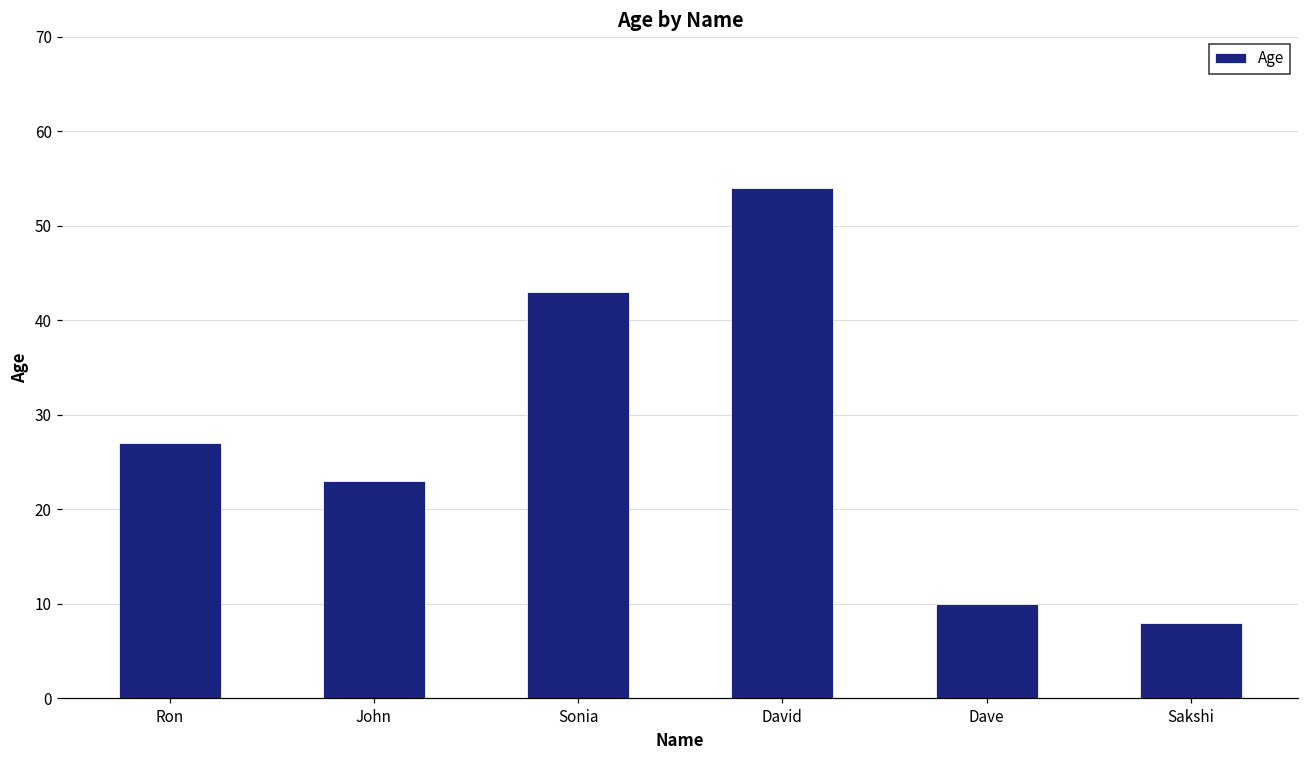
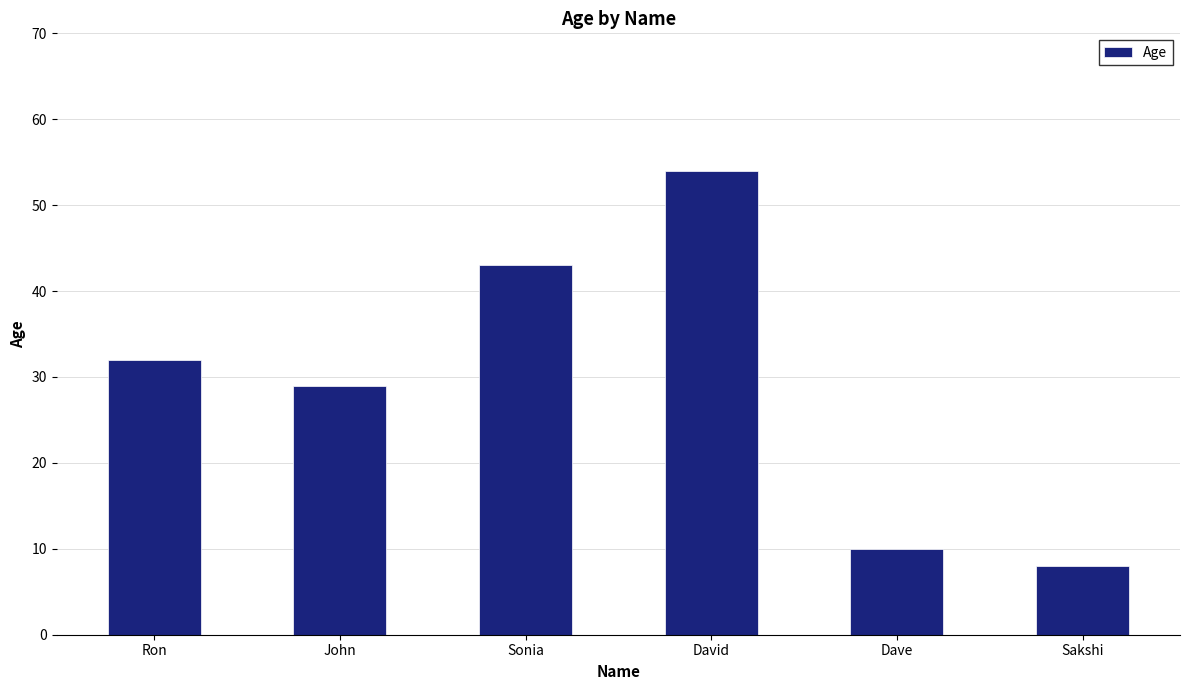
  {
-   "Ron": 27,
-   "John": 23,
+   "Ron": 32,
+   "John": 29,
    "Sonia": 43,
    "David": 54,
    "Dave": 10,
    "Sakshi": 8
  }
